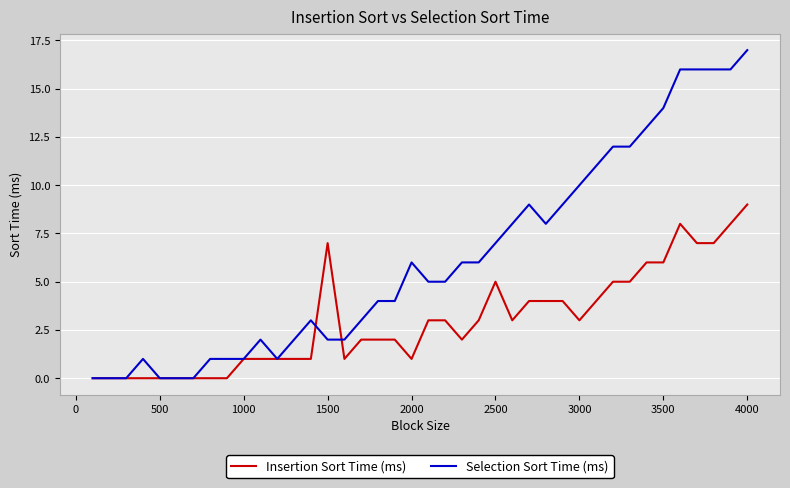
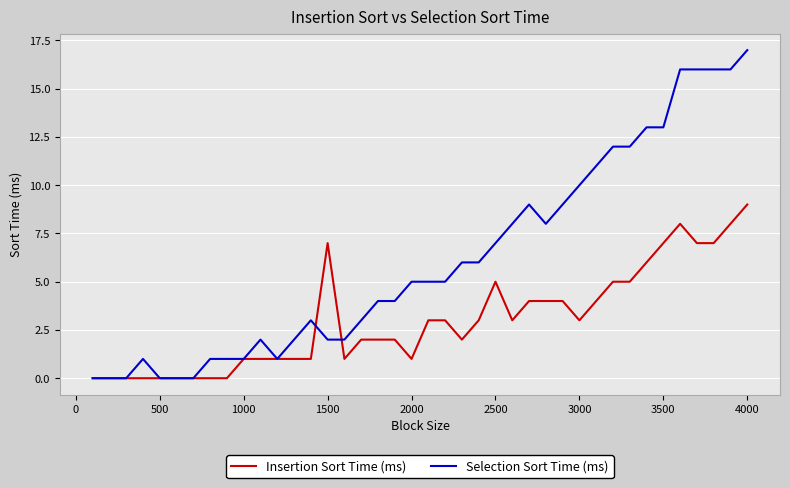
  {
    "Insertion Sort Time (ms)": {
      "1500": 7,
      "2000": 1,
      "2500": 5,
      "3000": 3,
-     "3500": 6,
+     "3500": 7,
      "4000": 9
    },
    "Selection Sort Time (ms)": {
      "1500": 2,
-     "2000": 6,
+     "2000": 5,
      "2500": 7,
      "3000": 10,
-     "3500": 14,
+     "3500": 13,
      "4000": 17
    }
  }
